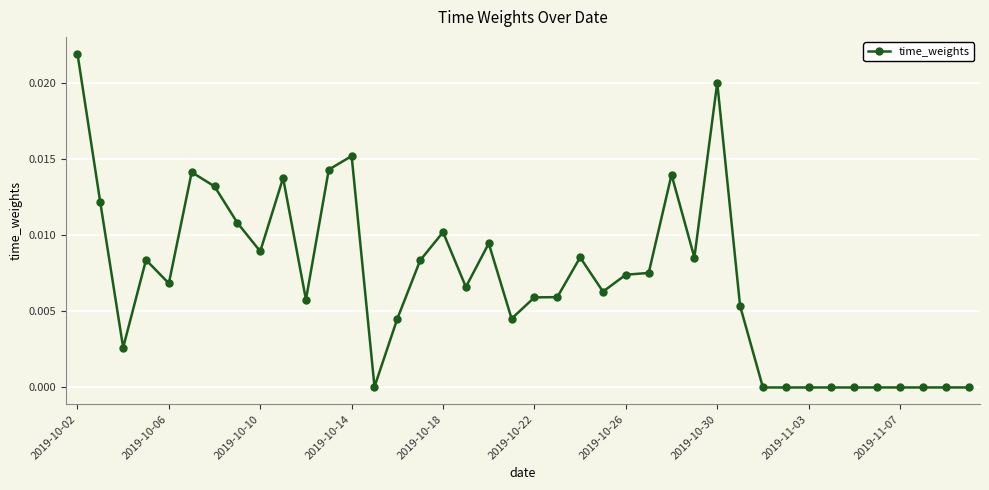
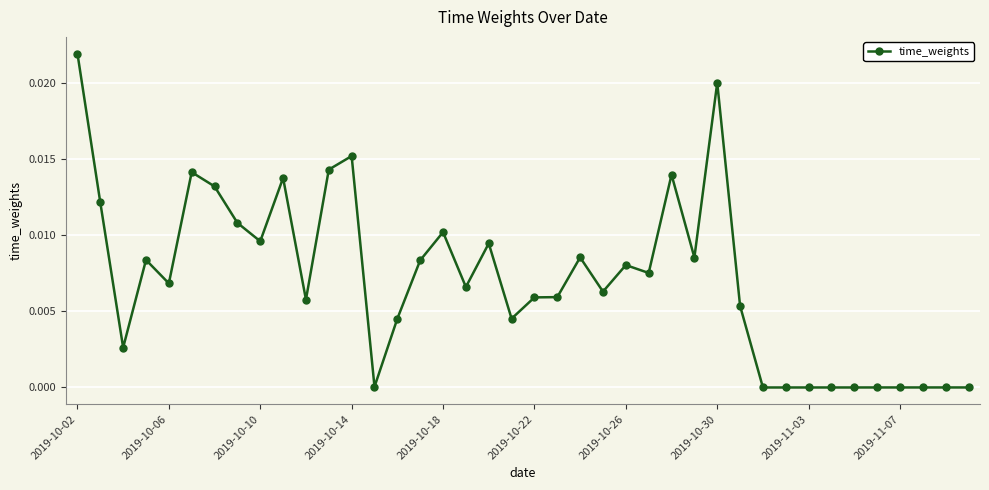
  {
    "2019-10-02": 0.0219,
    "2019-10-06": 0.0068,
-   "2019-10-10": 0.0089,
+   "2019-10-10": 0.0096,
    "2019-10-14": 0.0152,
    "2019-10-18": 0.0102,
    "2019-10-22": 0.0059,
-   "2019-10-26": 0.0074,
+   "2019-10-26": 0.0080,
    "2019-10-30": 0.0200,
    "2019-11-03": 0.0000,
    "2019-11-07": 0.0000
  }
